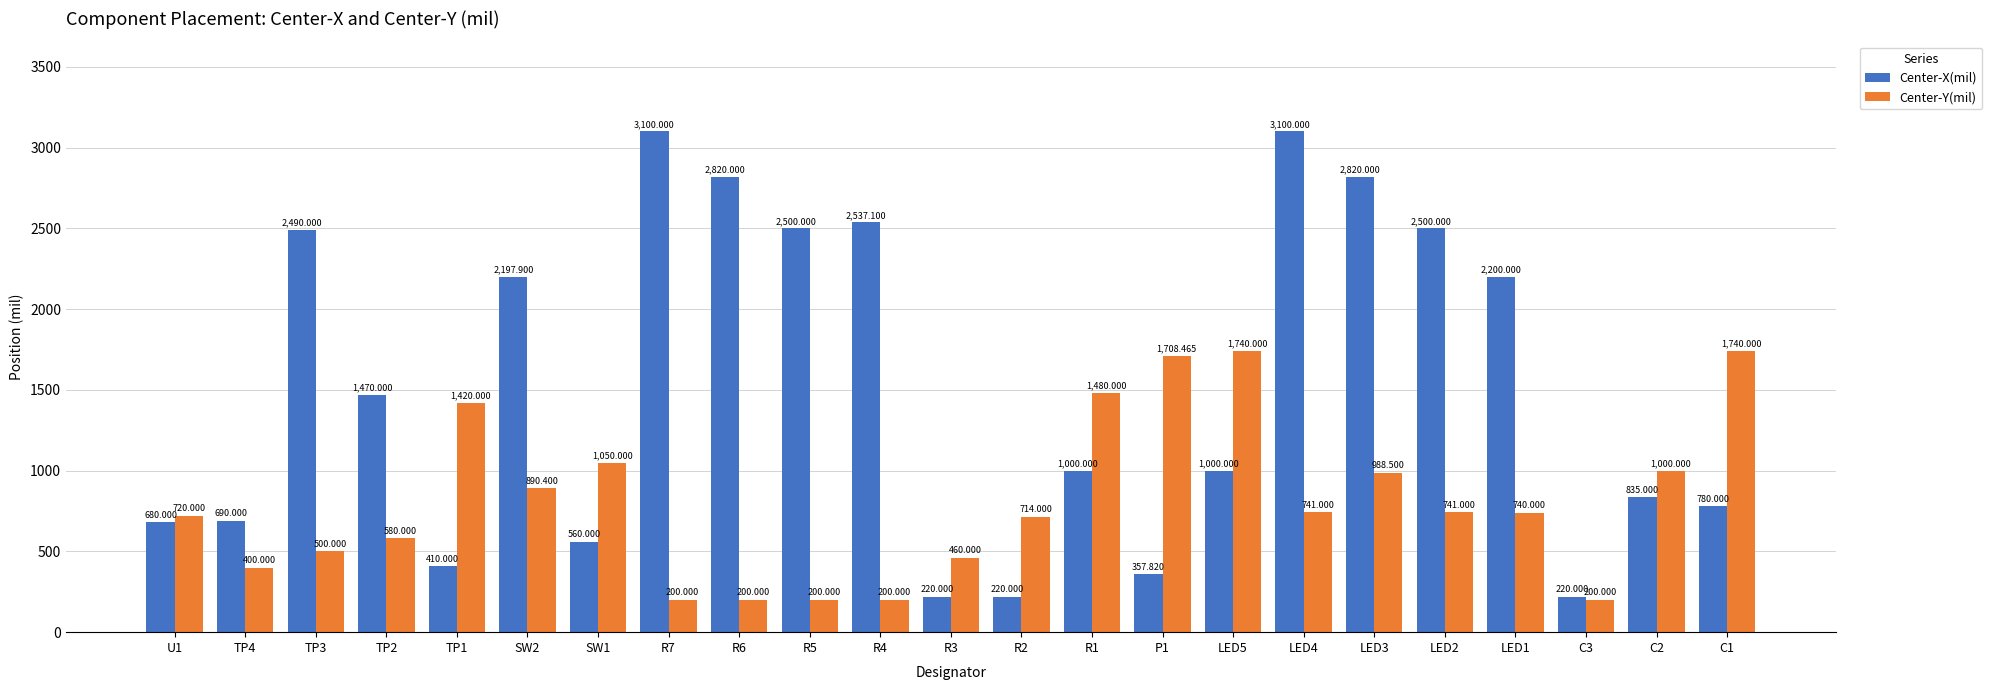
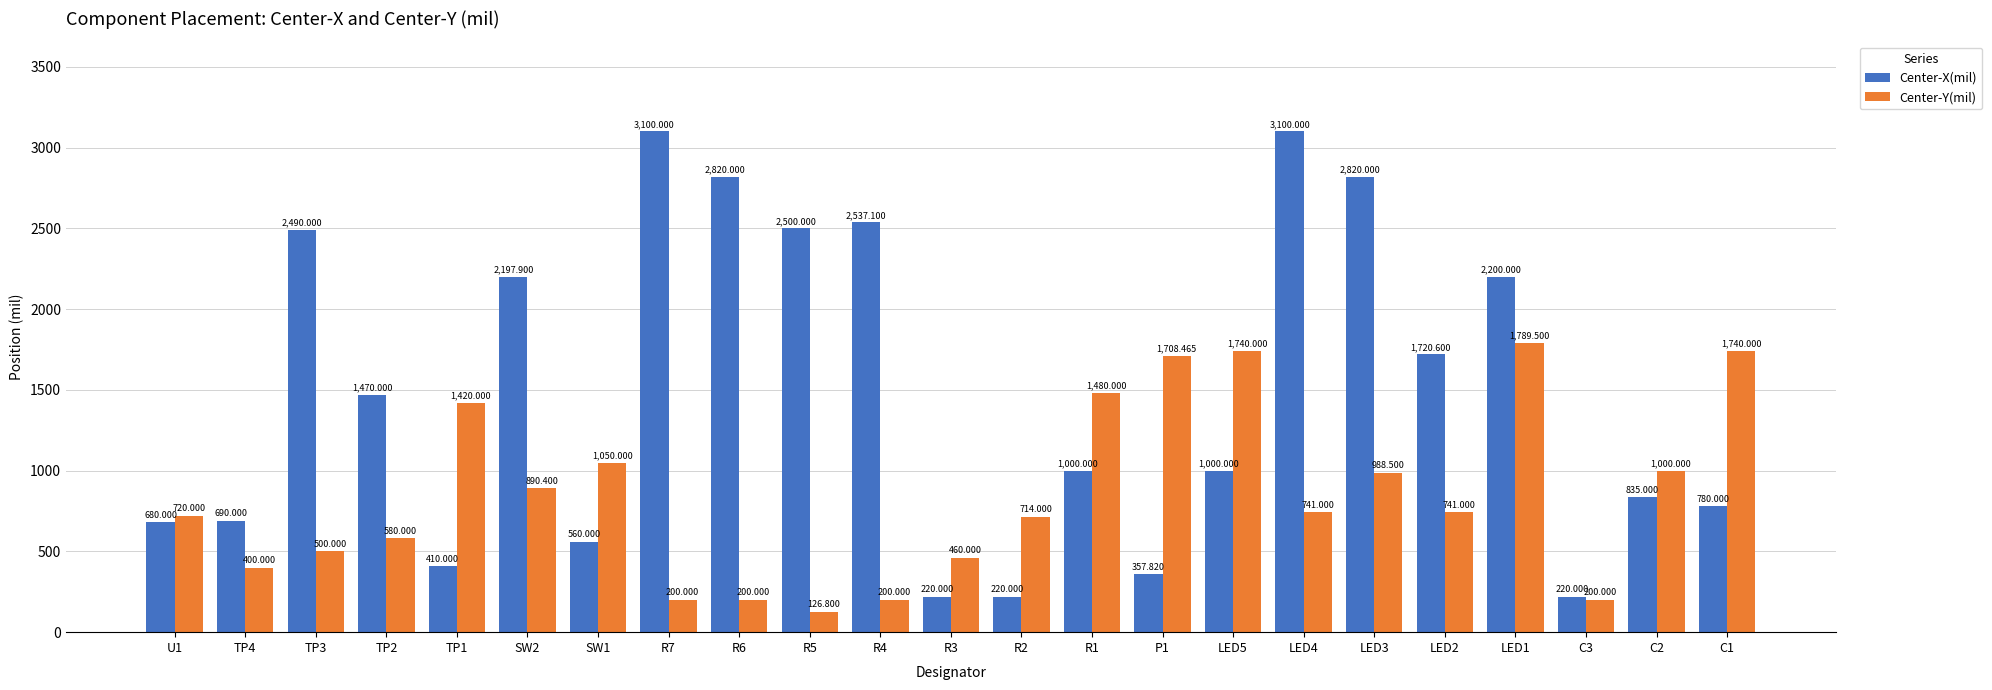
  {
    "Center-X(mil)": {
      "U1": "680.000",
      "TP4": "690.000",
      "TP3": "2,490.000",
      "TP2": "1,470.000",
      "TP1": "410.000",
      "SW2": "2,197.900",
      "SW1": "560.000",
      "R7": "3,100.000",
      "R6": "2,820.000",
      "R5": "2,500.000",
      "R4": "2,537.100",
      "R3": "220.000",
      "R2": "220.000",
      "R1": "1,000.000",
      "P1": "357.820",
      "LED5": "1,000.000",
      "LED4": "3,100.000",
      "LED3": "2,820.000",
-     "LED2": "2,500.000",
+     "LED2": "1,720.600",
      "LED1": "2,200.000",
      "C3": "220.000",
      "C2": "835.000",
      "C1": "780.000"
    },
    "Center-Y(mil)": {
      "U1": "720.000",
      "TP4": "400.000",
      "TP3": "500.000",
      "TP2": "580.000",
      "TP1": "1,420.000",
      "SW2": "890.400",
      "SW1": "1,050.000",
      "R7": "200.000",
      "R6": "200.000",
-     "R5": "200.000",
+     "R5": "126.800",
      "R4": "200.000",
      "R3": "460.000",
      "R2": "714.000",
      "R1": "1,480.000",
      "P1": "1,708.465",
      "LED5": "1,740.000",
      "LED4": "741.000",
      "LED3": "988.500",
      "LED2": "741.000",
-     "LED1": "740.000",
+     "LED1": "1,789.500",
      "C3": "200.000",
      "C2": "1,000.000",
      "C1": "1,740.000"
    }
  }
